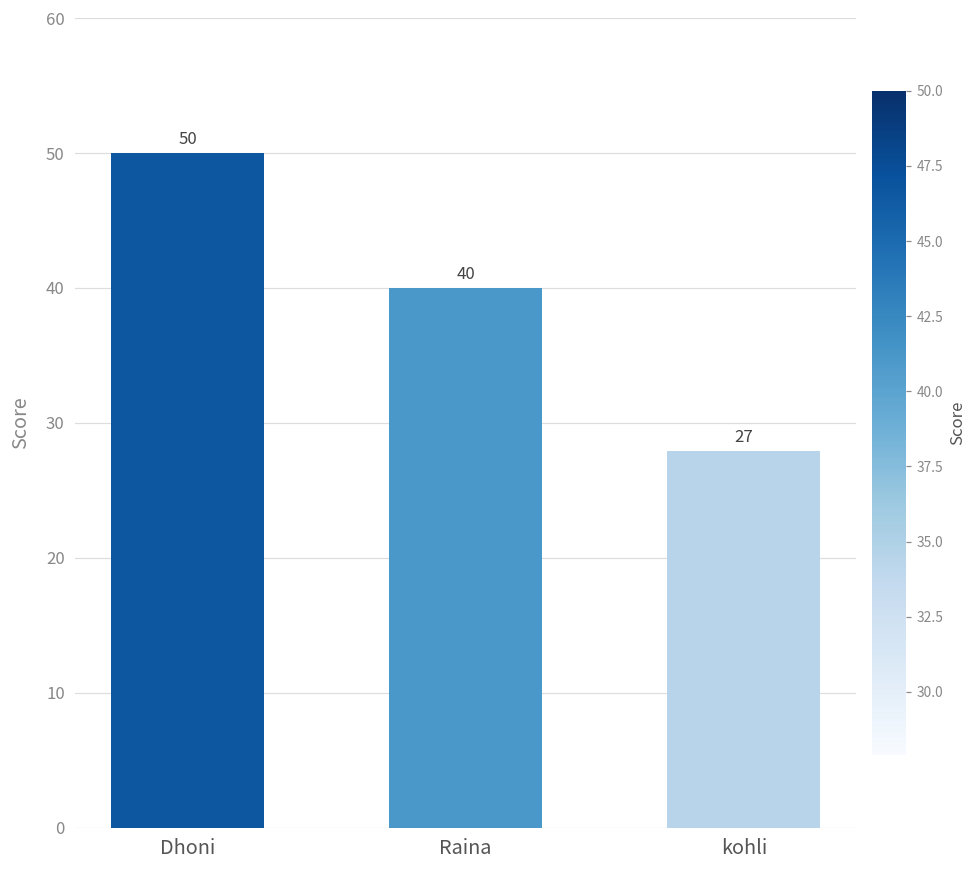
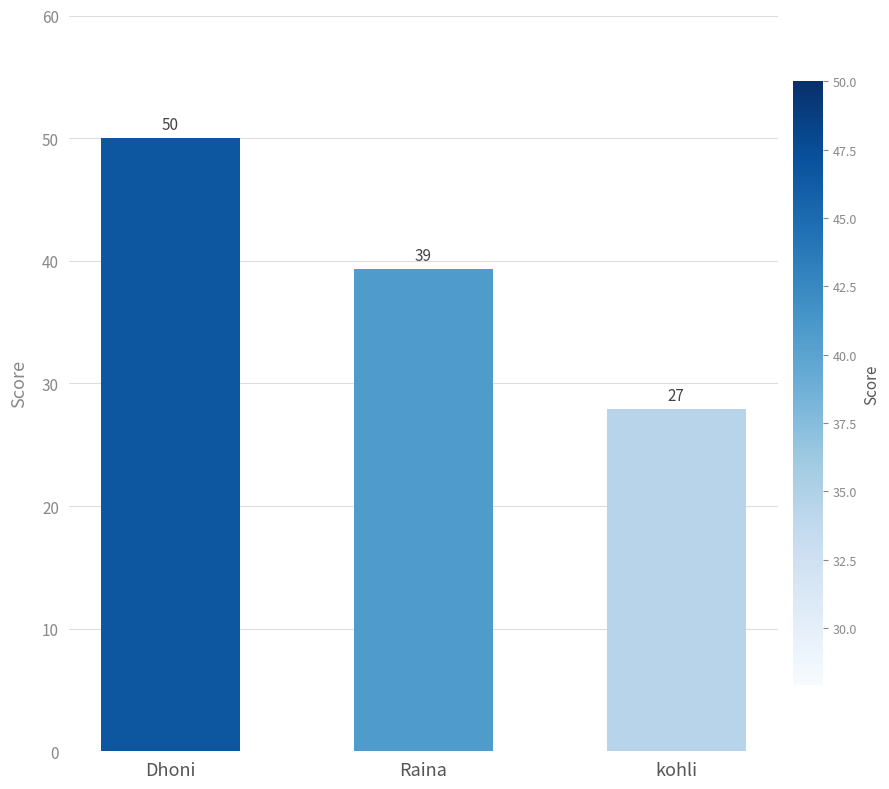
  {
    "Dhoni": 50,
-   "Raina": 40
+   "Raina": 39
  }
